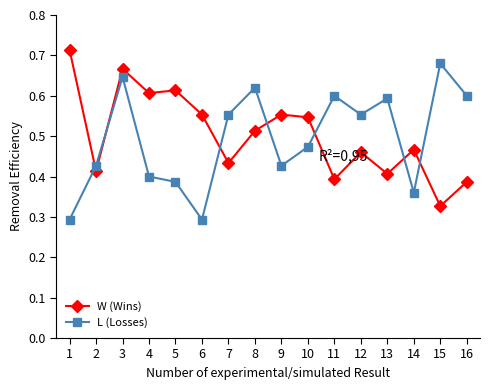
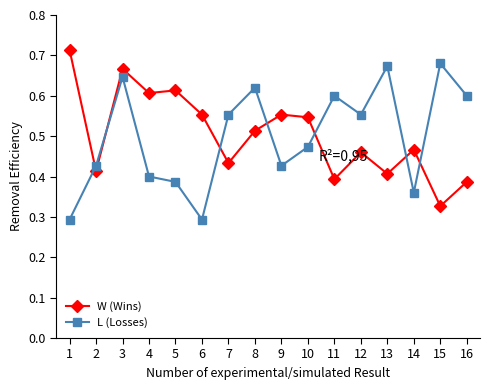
  {
    "W (Wins)": {
      "1": 0.71,
      "2": 0.41,
      "3": 0.67,
      "4": 0.61,
      "5": 0.61,
      "6": 0.55,
      "7": 0.43,
      "8": 0.51,
      "9": 0.55,
      "10": 0.55,
      "11": 0.39,
      "13": 0.41,
      "14": 0.47,
      "15": 0.33,
      "16": 0.39
    },
    "L (Losses)": {
      "1": 0.29,
      "2": 0.43,
      "3": 0.65,
      "4": 0.40,
      "5": 0.39,
      "6": 0.29,
      "7": 0.55,
      "8": 0.62,
      "9": 0.43,
      "10": 0.47,
      "11": 0.60,
      "12": 0.55,
-     "13": 0.59,
+     "13": 0.67,
      "14": 0.36,
      "15": 0.68,
      "16": 0.60
    }
  }
